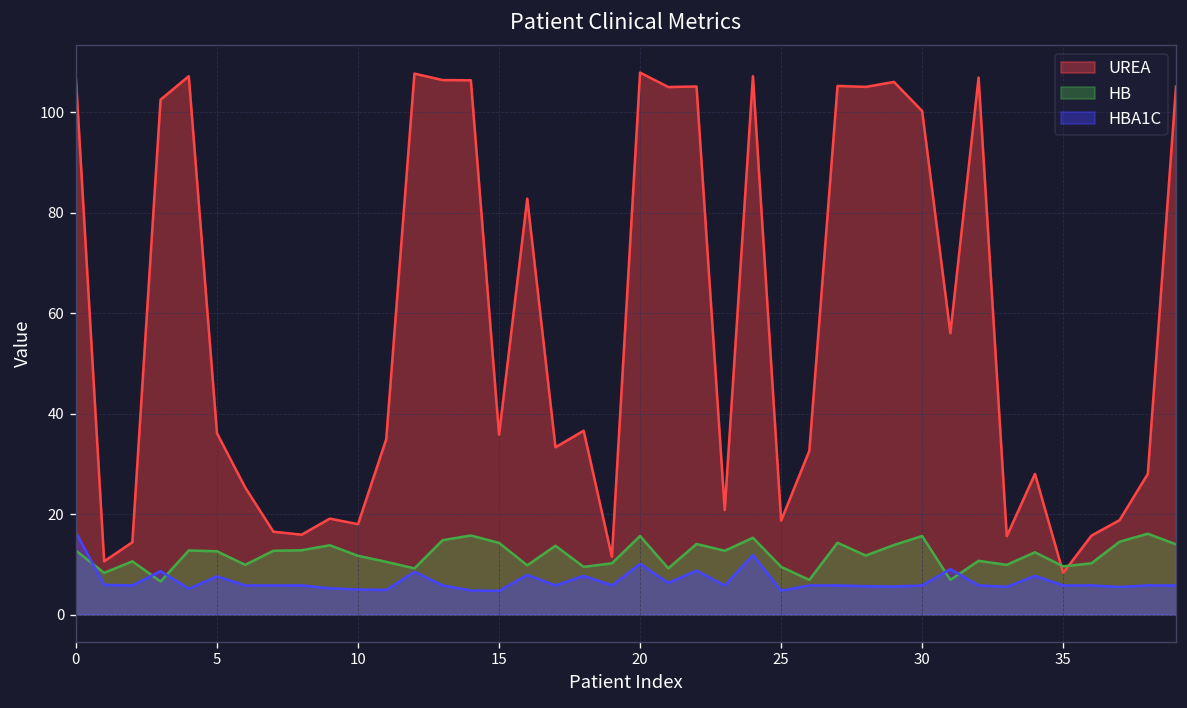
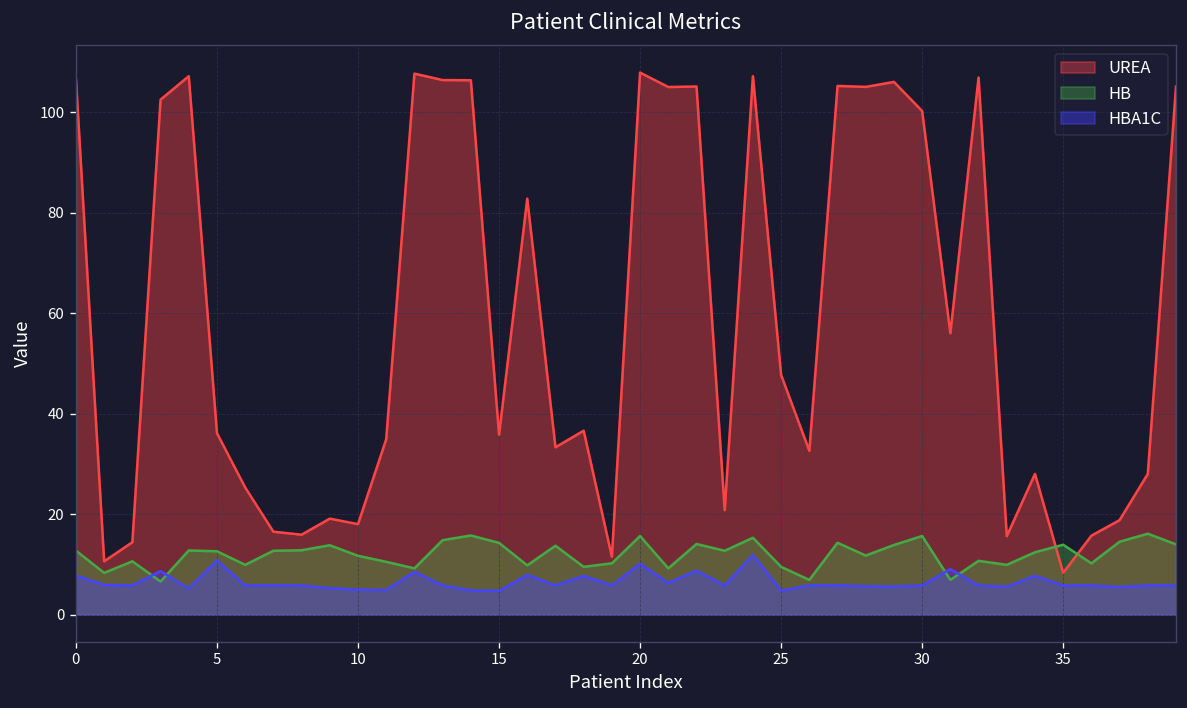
  {
    "UREA": {
      "0": 107,
      "5": 36,
      "10": 18,
      "15": 36,
      "20": 108,
-     "25": 19,
+     "25": 48,
      "30": 100,
      "35": 8
    },
    "HB": {
      "0": 13,
      "5": 13,
      "10": 12,
      "15": 14,
      "20": 16,
      "25": 10,
      "30": 16,
-     "35": 10
+     "35": 14
    },
    "HBA1C": {
-     "0": 16,
-     "5": 8,
+     "0": 8,
+     "5": 11,
      "10": 5,
      "15": 5,
      "20": 10,
      "25": 5,
      "30": 6,
      "35": 6
    }
  }
